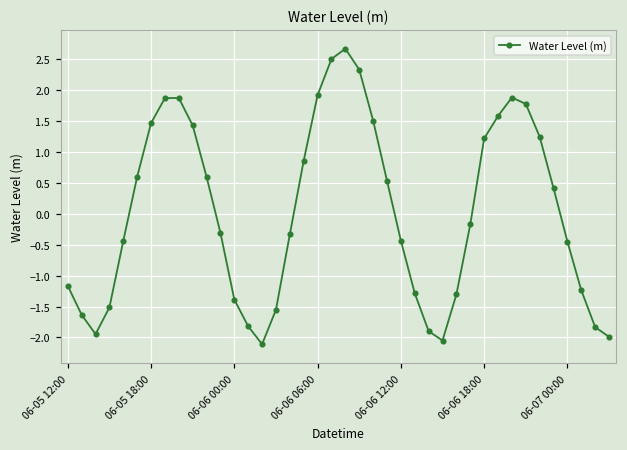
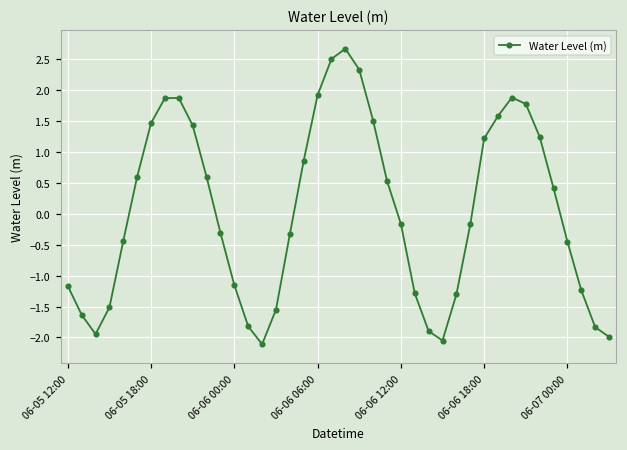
  {
    "06-05 12:00": -1.2,
    "06-05 18:00": 1.5,
-   "06-06 00:00": -1.4,
+   "06-06 00:00": -1.2,
    "06-06 06:00": 1.9,
-   "06-06 12:00": -0.4,
+   "06-06 12:00": -0.2,
    "06-06 18:00": 1.2,
    "06-07 00:00": -0.4
  }
